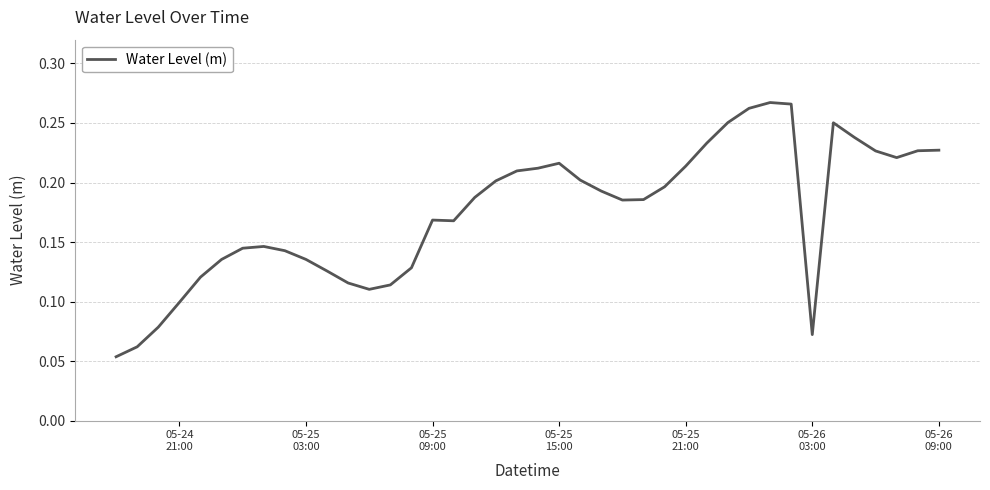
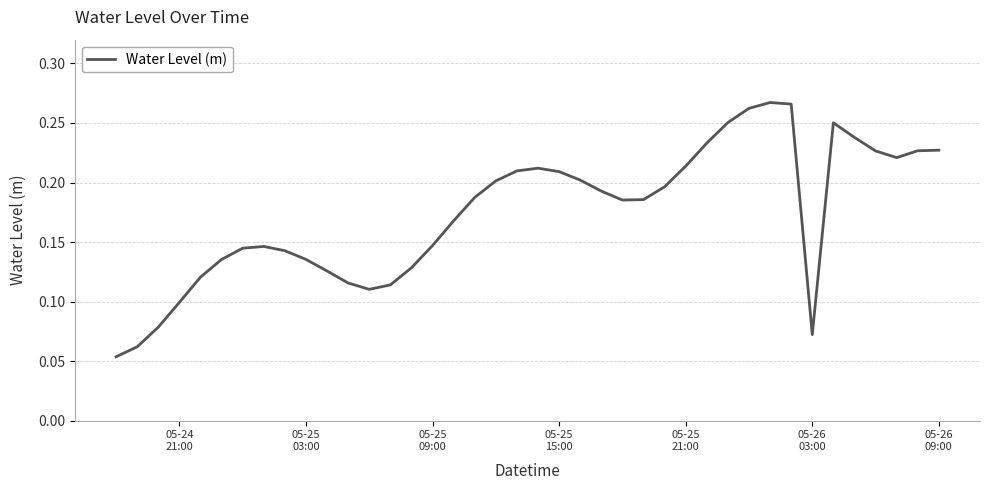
  {
    "05-24 21:00": 0.099,
    "05-25 03:00": 0.135,
-   "05-25 09:00": 0.168,
-   "05-25 15:00": 0.216,
+   "05-25 09:00": 0.147,
+   "05-25 15:00": 0.209,
    "05-25 21:00": 0.214,
    "05-26 03:00": 0.072,
    "05-26 09:00": 0.227
  }
